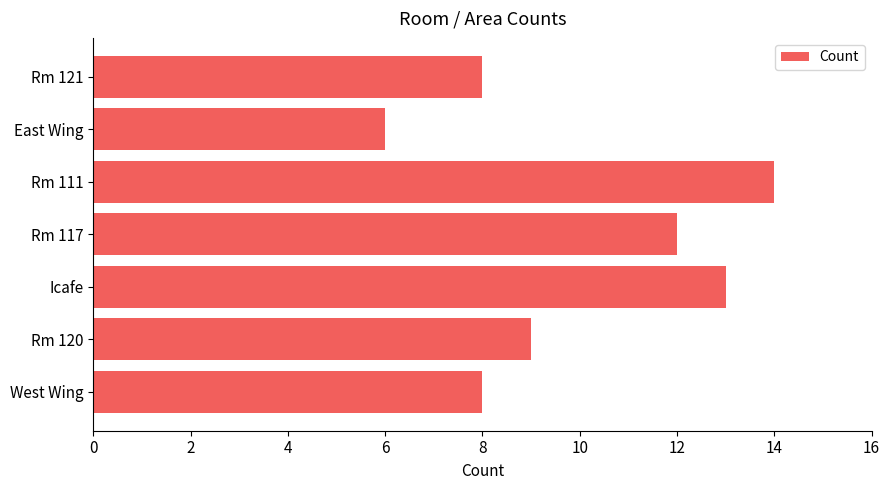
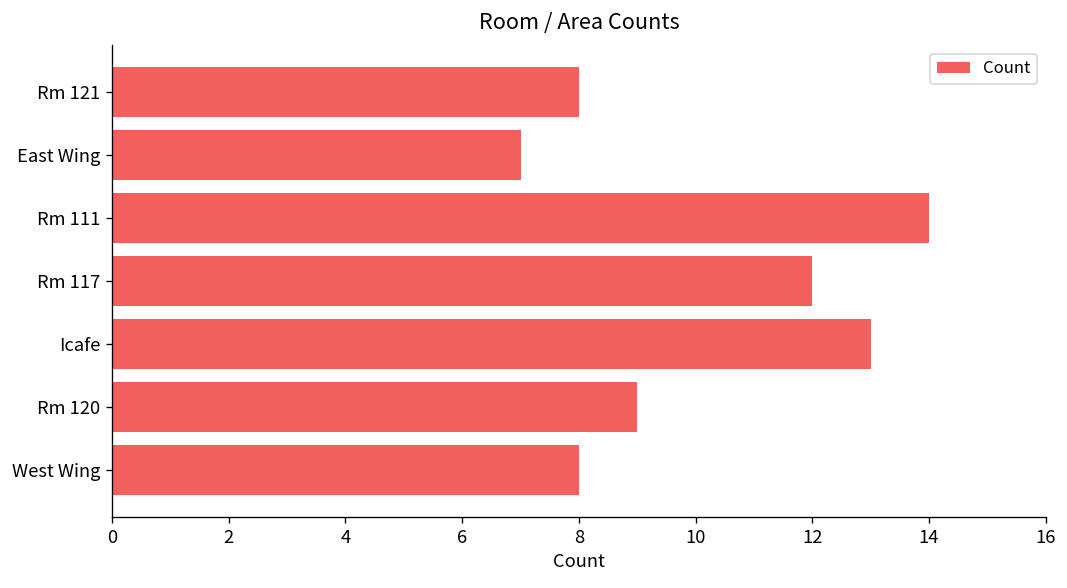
  {
    "Rm 121": 8,
-   "East Wing": 6,
+   "East Wing": 7,
    "Rm 111": 14,
    "Rm 117": 12,
    "Icafe": 13,
    "Rm 120": 9,
    "West Wing": 8
  }
